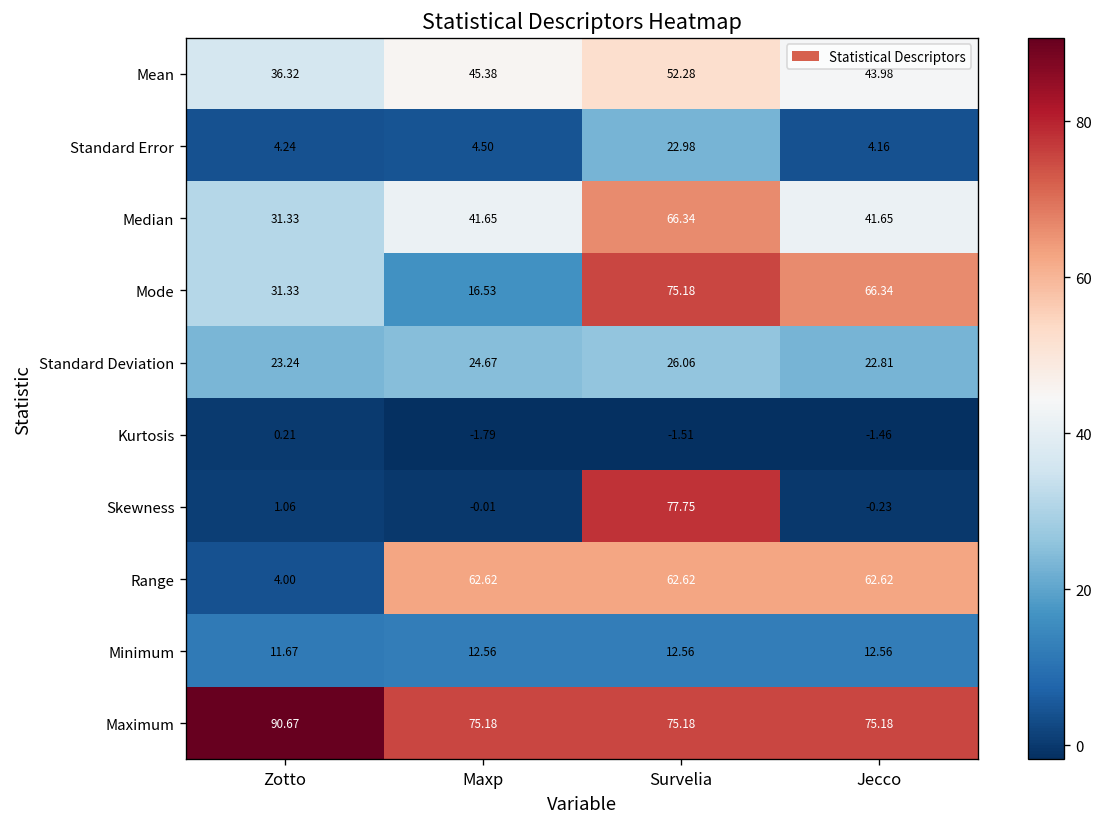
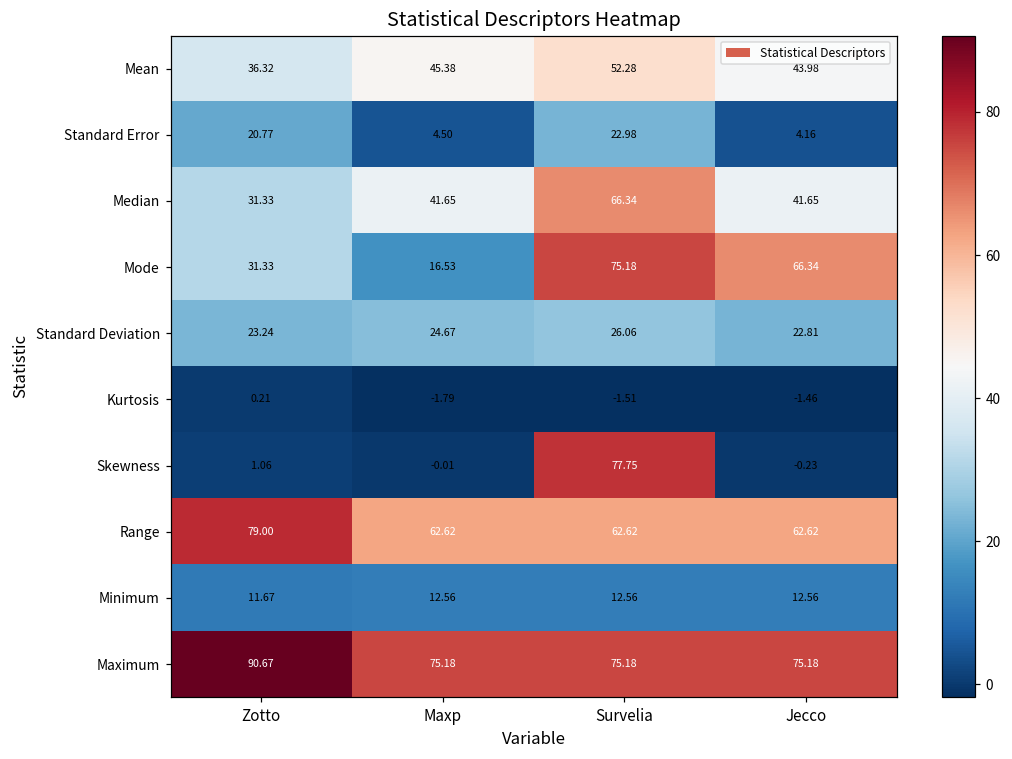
  {
    "Mean": {
      "Zotto": 36.32,
      "Maxp": 45.38,
      "Survelia": 52.28,
      "Jecco": 43.98
    },
    "Standard Error": {
-     "Zotto": 4.24,
+     "Zotto": 20.77,
      "Maxp": 4.50,
      "Survelia": 22.98,
      "Jecco": 4.16
    },
    "Median": {
      "Zotto": 31.33,
      "Maxp": 41.65,
      "Survelia": 66.34,
      "Jecco": 41.65
    },
    "Mode": {
      "Zotto": 31.33,
      "Maxp": 16.53,
      "Survelia": 75.18,
      "Jecco": 66.34
    },
    "Standard Deviation": {
      "Zotto": 23.24,
      "Maxp": 24.67,
      "Survelia": 26.06,
      "Jecco": 22.81
    },
    "Kurtosis": {
      "Zotto": 0.21,
      "Maxp": -1.79,
      "Survelia": -1.51,
      "Jecco": -1.46
    },
    "Skewness": {
      "Zotto": 1.06,
      "Maxp": -0.01,
      "Survelia": 77.75,
      "Jecco": -0.23
    },
    "Range": {
-     "Zotto": 4.00,
+     "Zotto": 79.00,
      "Maxp": 62.62,
      "Survelia": 62.62,
      "Jecco": 62.62
    },
    "Minimum": {
      "Zotto": 11.67,
      "Maxp": 12.56,
      "Survelia": 12.56,
      "Jecco": 12.56
    },
    "Maximum": {
      "Zotto": 90.67,
      "Maxp": 75.18,
      "Survelia": 75.18,
      "Jecco": 75.18
    }
  }
